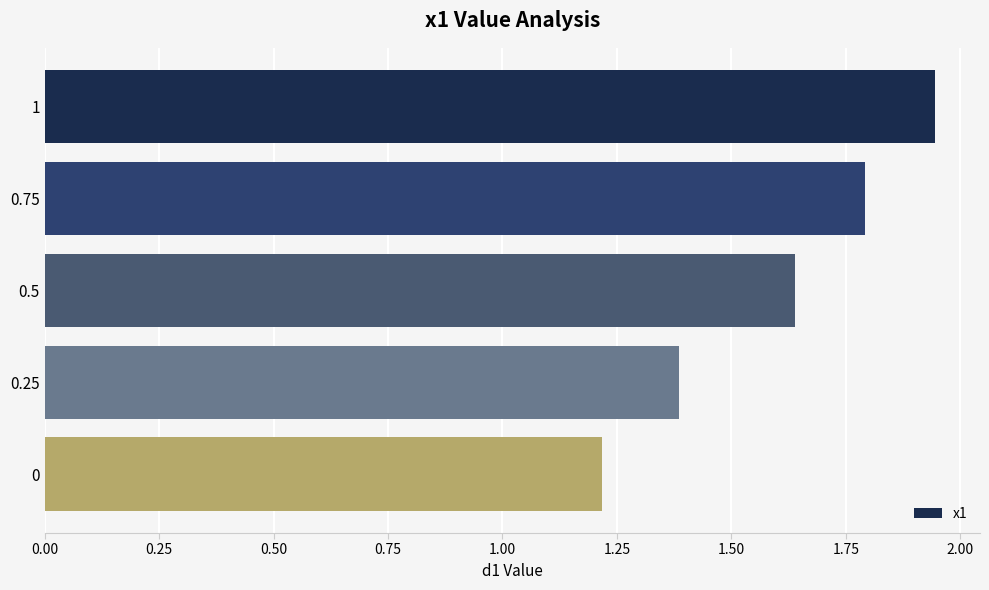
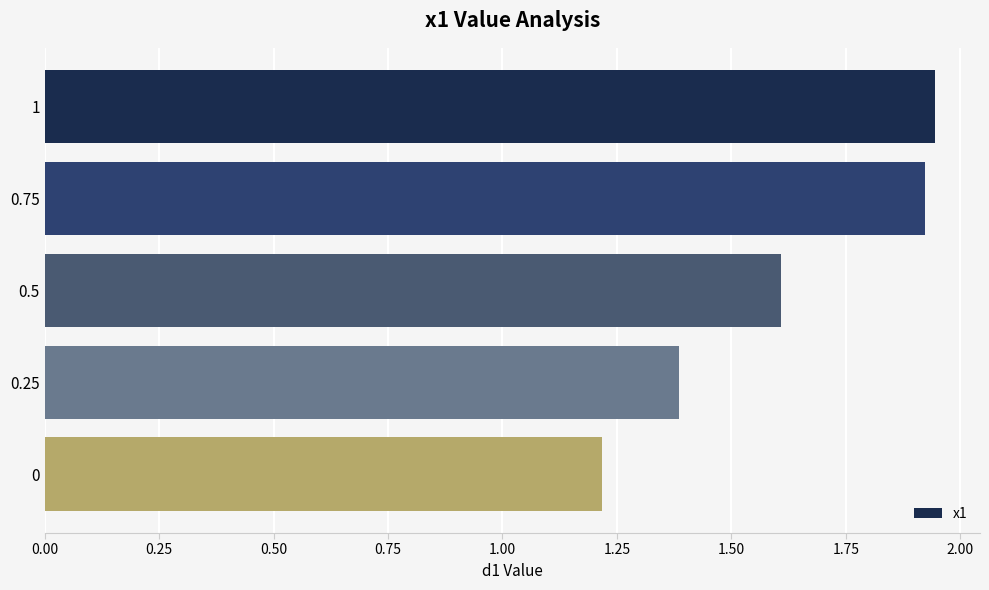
  {
    "1": 1.95,
-   "0.75": 1.79,
-   "0.5": 1.64,
+   "0.75": 1.92,
+   "0.5": 1.61,
    "0.25": 1.39,
    "0": 1.22
  }
